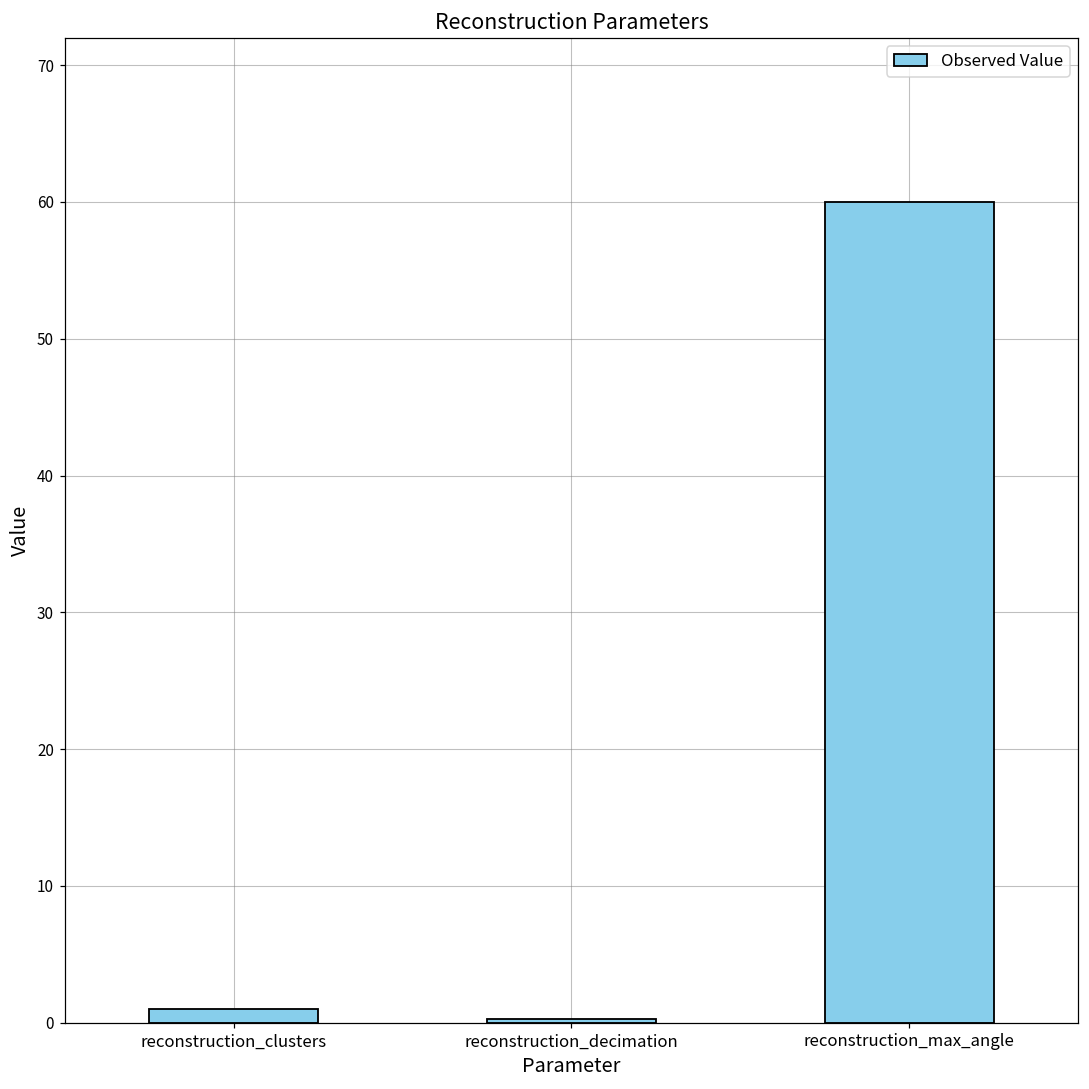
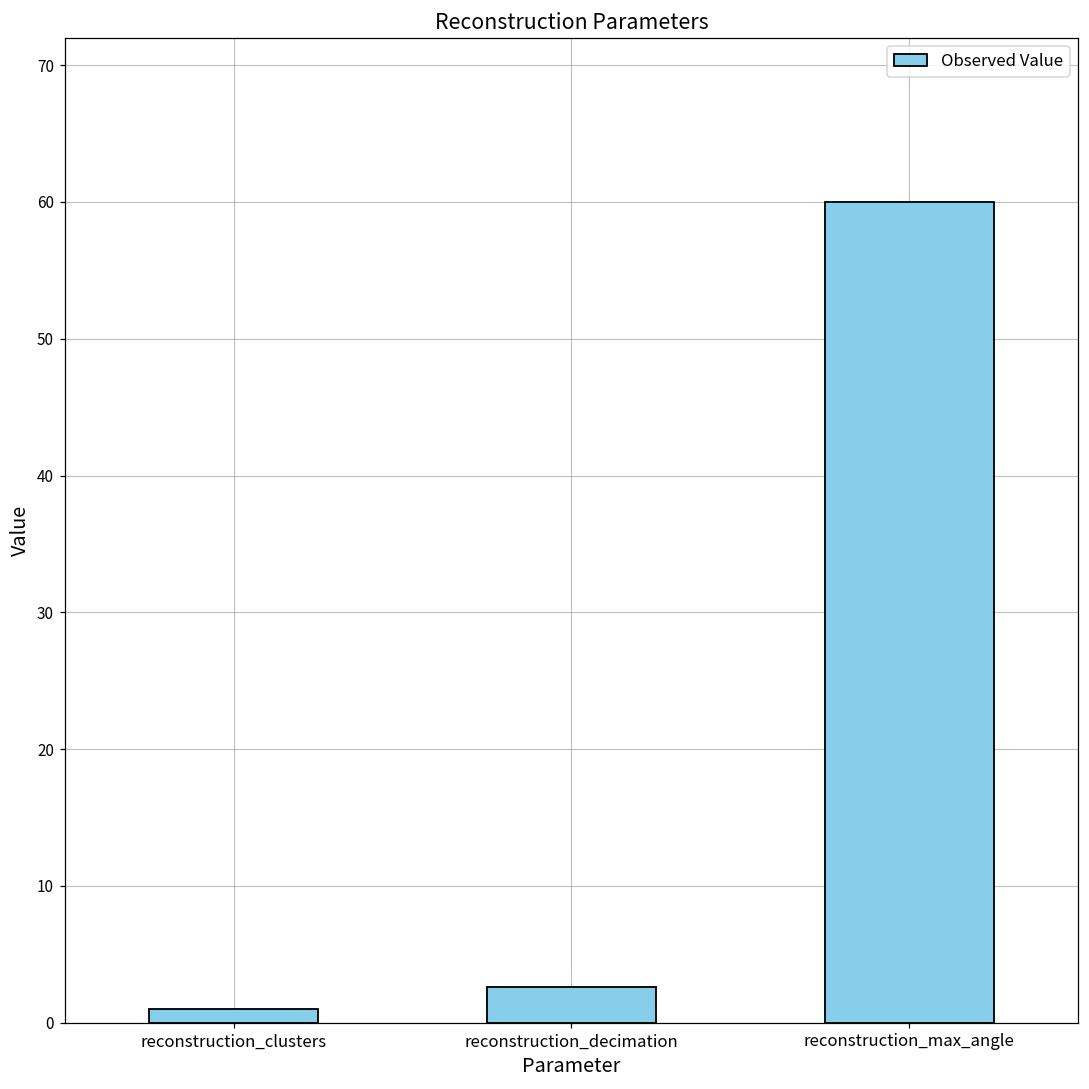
  {
    "reconstruction_clusters": 1.0,
-   "reconstruction_decimation": 0.3,
+   "reconstruction_decimation": 2.6,
    "reconstruction_max_angle": 60.0
  }
